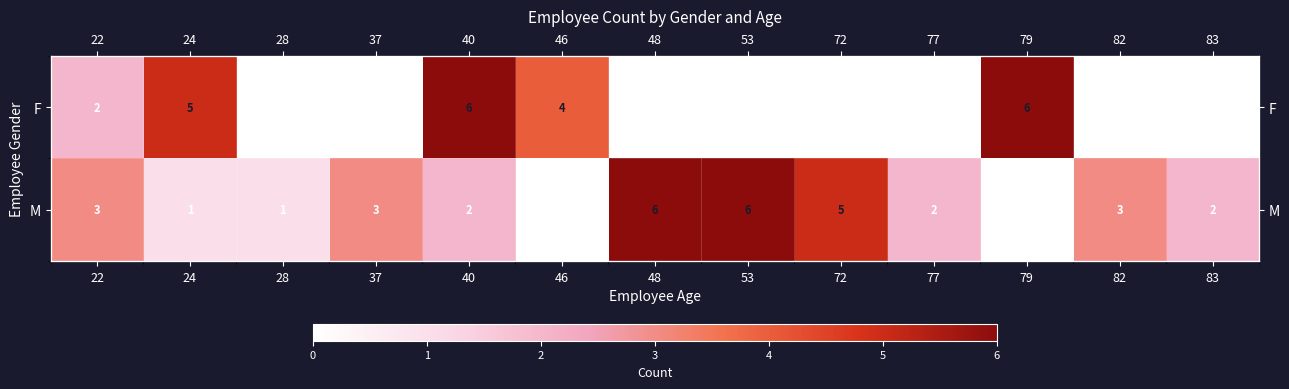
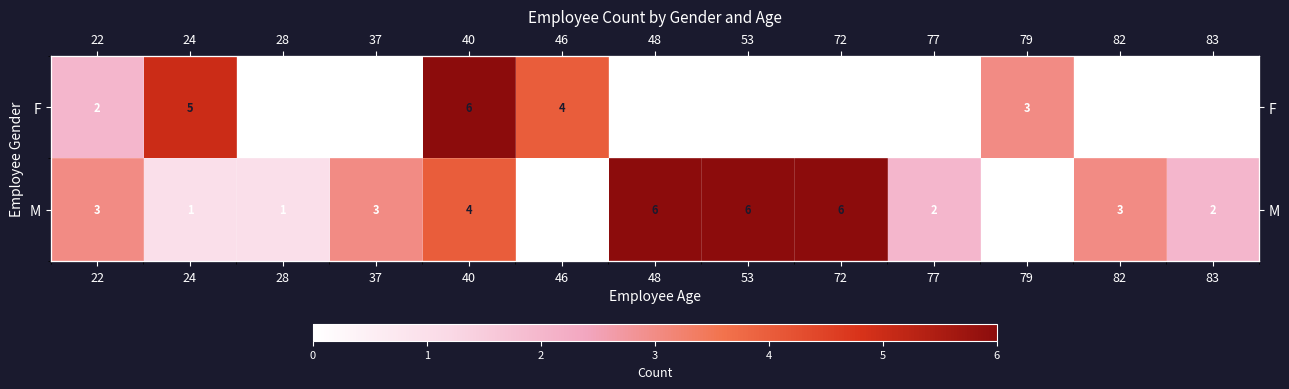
  {
    "F": {
      "22": 2,
      "24": 5,
      "40": 6,
      "46": 4,
-     "79": 6
+     "79": 3
    },
    "M": {
      "22": 3,
      "37": 3,
-     "40": 2,
+     "40": 4,
      "48": 6,
      "53": 6,
-     "72": 5,
+     "72": 6,
      "77": 2,
      "82": 3,
      "83": 2
    }
  }
